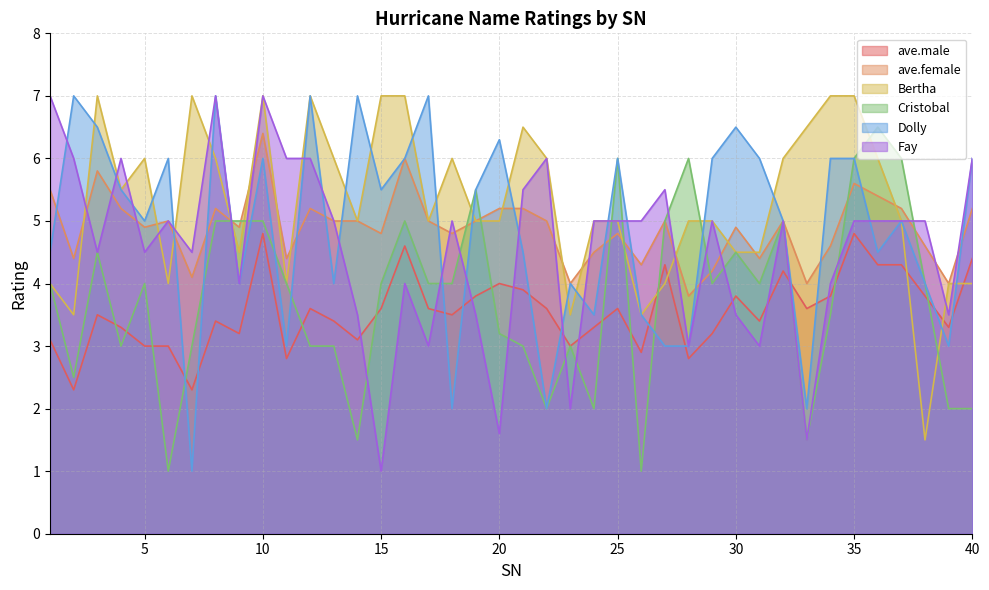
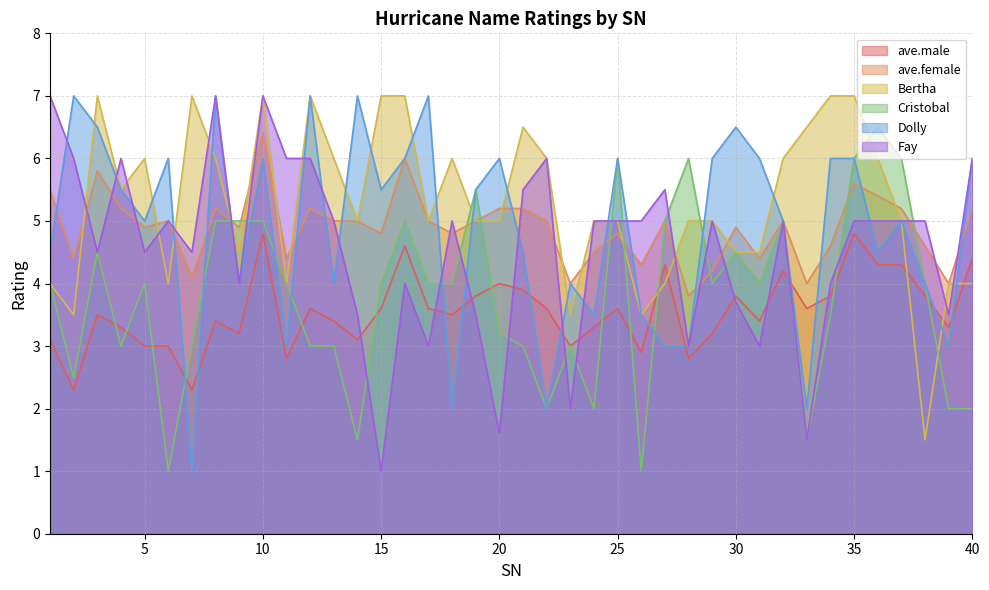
  {
    "Cristobal": {
      "5": 4.0,
      "10": 5.0,
      "15": 4.0,
      "20": 3.2,
      "40": 2.0
    },
    "Dolly": {
      "5": 5.0,
      "10": 6.0,
      "15": 5.5,
-     "20": 6.3,
+     "20": 6.0,
      "30": 6.5
    },
    "Fay": {
      "5": 4.5,
      "15": 1.0,
      "20": 1.6,
-     "30": 3.5,
+     "30": 3.7,
      "35": 5.0
    }
  }
